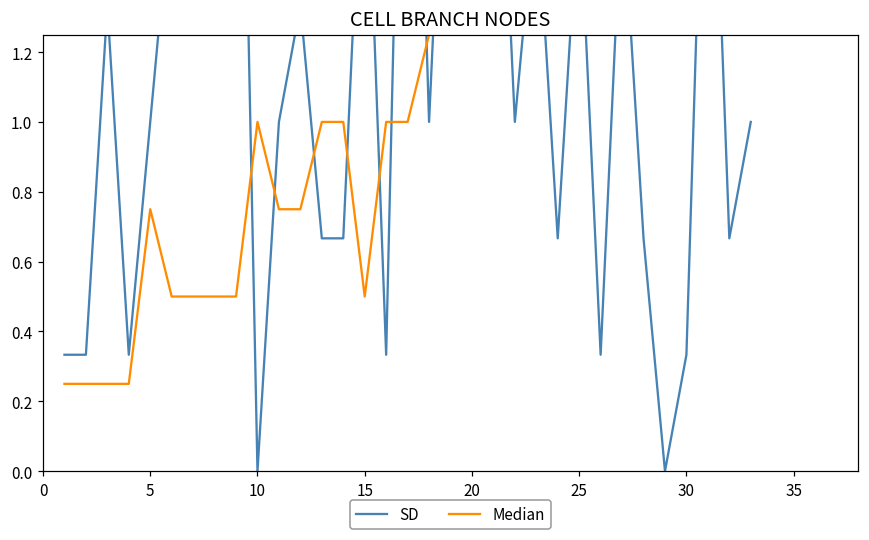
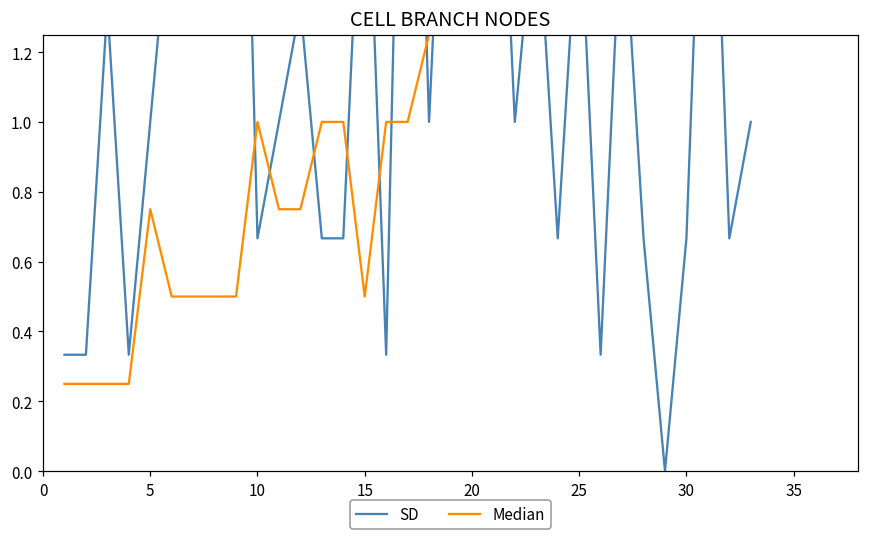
  {
    "SD": {
      "5": 1.00,
-     "10": 0.00,
-     "30": 0.33
+     "10": 0.67,
+     "30": 0.67
    },
    "Median": {
      "5": 0.75,
      "10": 1.00,
      "15": 0.50,
      "20": 1.25
    }
  }
